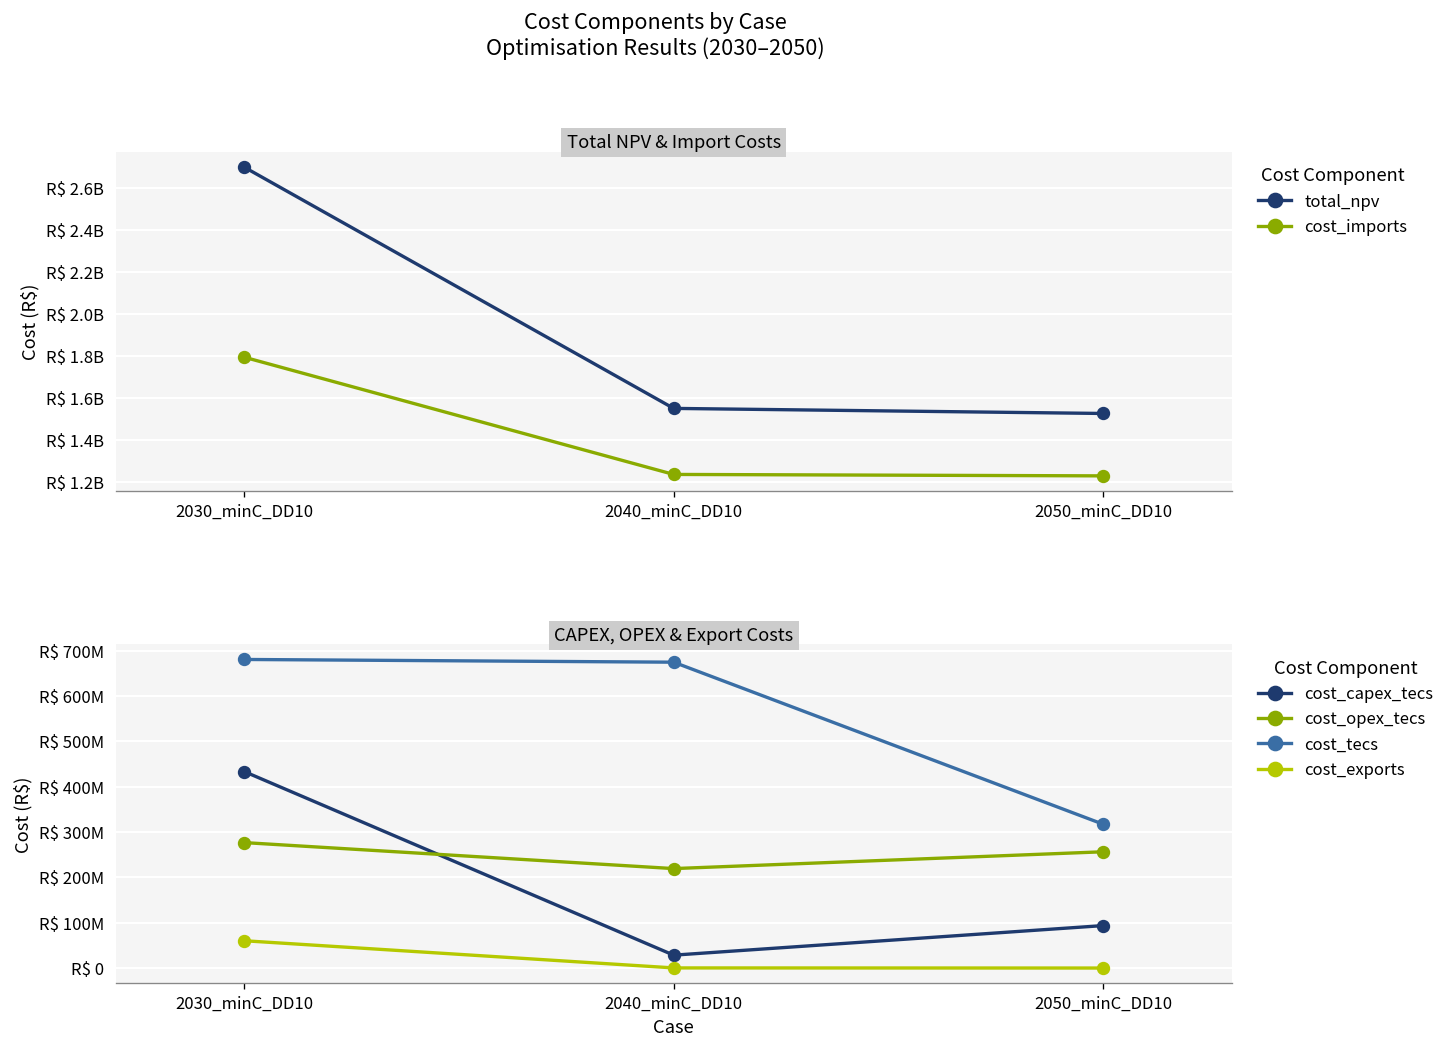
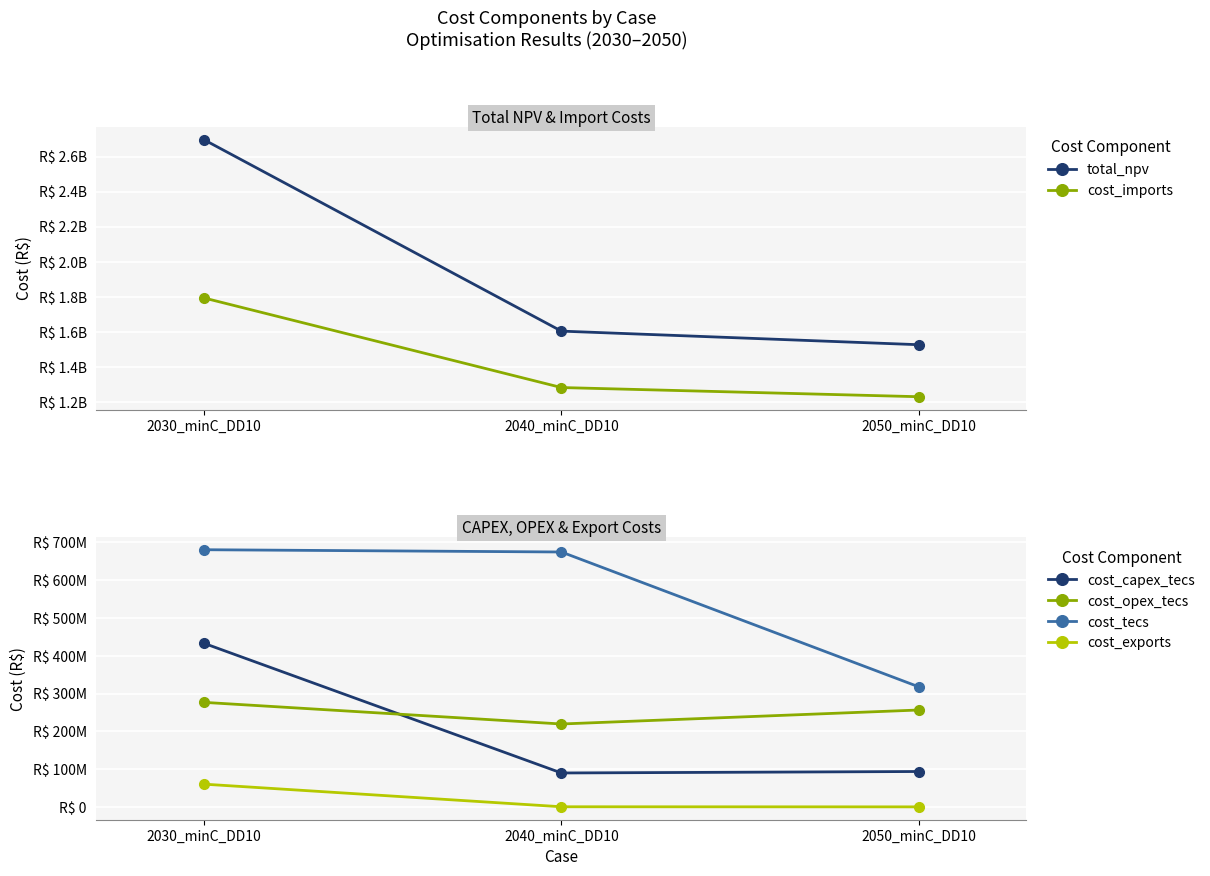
  {
    "Total NPV & Import Costs": {
      "total_npv": {
        "2030_minC_DD10": "R$ 2700000000",
-       "2040_minC_DD10": "R$ 1550000000",
+       "2040_minC_DD10": "R$ 1600000000",
        "2050_minC_DD10": "R$ 1530000000"
      },
      "cost_imports": {
        "2030_minC_DD10": "R$ 1790000000",
-       "2040_minC_DD10": "R$ 1240000000",
+       "2040_minC_DD10": "R$ 1280000000",
        "2050_minC_DD10": "R$ 1230000000"
      }
    },
    "CAPEX, OPEX & Export Costs": {
      "cost_capex_tecs": {
        "2030_minC_DD10": "R$ 430000000",
-       "2040_minC_DD10": "R$ 30000000",
+       "2040_minC_DD10": "R$ 90000000",
        "2050_minC_DD10": "R$ 90000000"
      },
      "cost_tecs": {
        "2030_minC_DD10": "R$ 680000000",
        "2040_minC_DD10": "R$ 670000000",
        "2050_minC_DD10": "R$ 320000000"
      }
    }
  }
